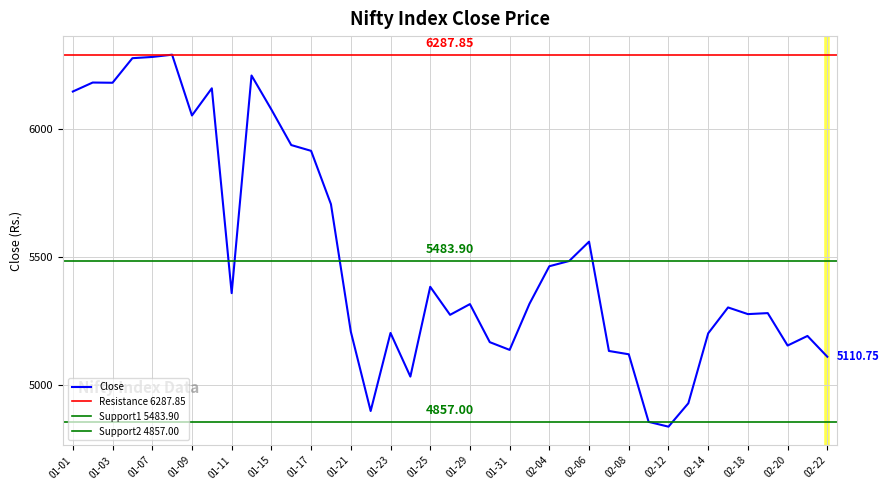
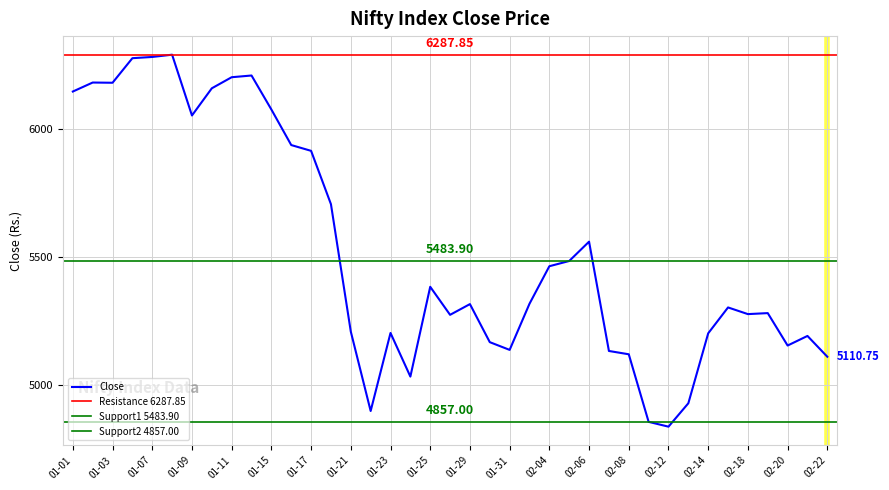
  {
    "01-01": 6140,
    "01-03": 6180,
    "01-07": 6280,
    "01-09": 6050,
-   "01-11": 5360,
+   "01-11": 6200,
    "01-15": 6070,
    "01-17": 5910,
    "01-21": 5210,
    "01-23": 5200,
    "01-25": 5380,
    "01-29": 5320,
    "01-31": 5140,
    "02-04": 5460,
    "02-06": 5560,
    "02-08": 5120,
    "02-12": 4840,
    "02-14": 5200,
    "02-18": 5280,
    "02-20": 5150
  }
